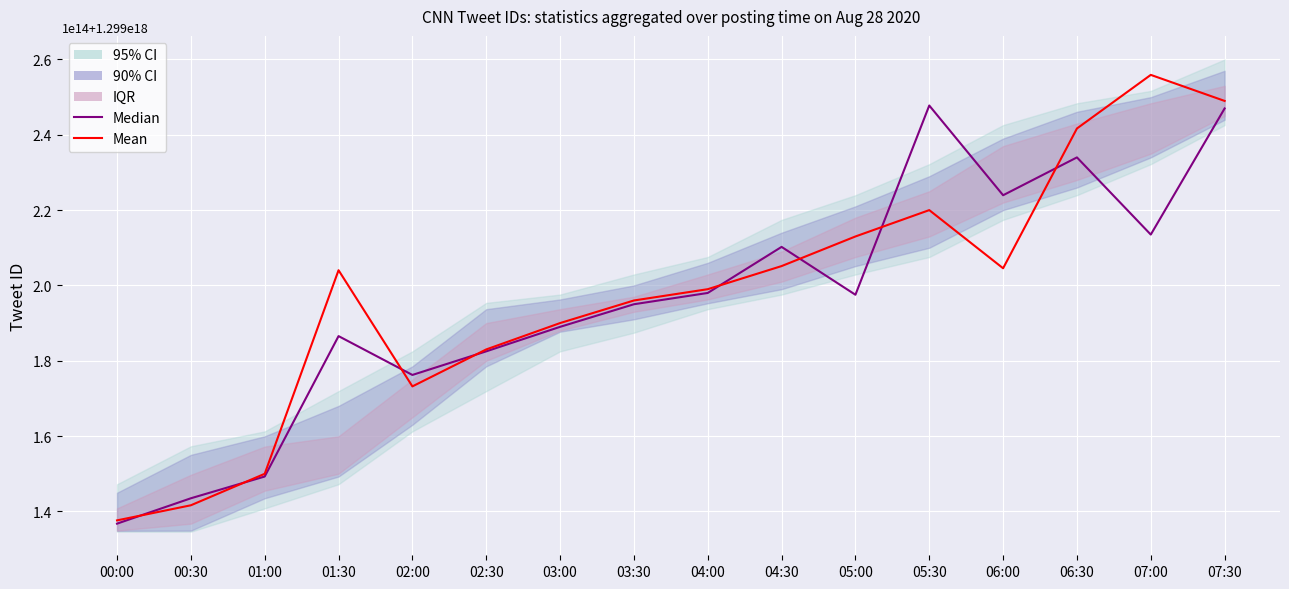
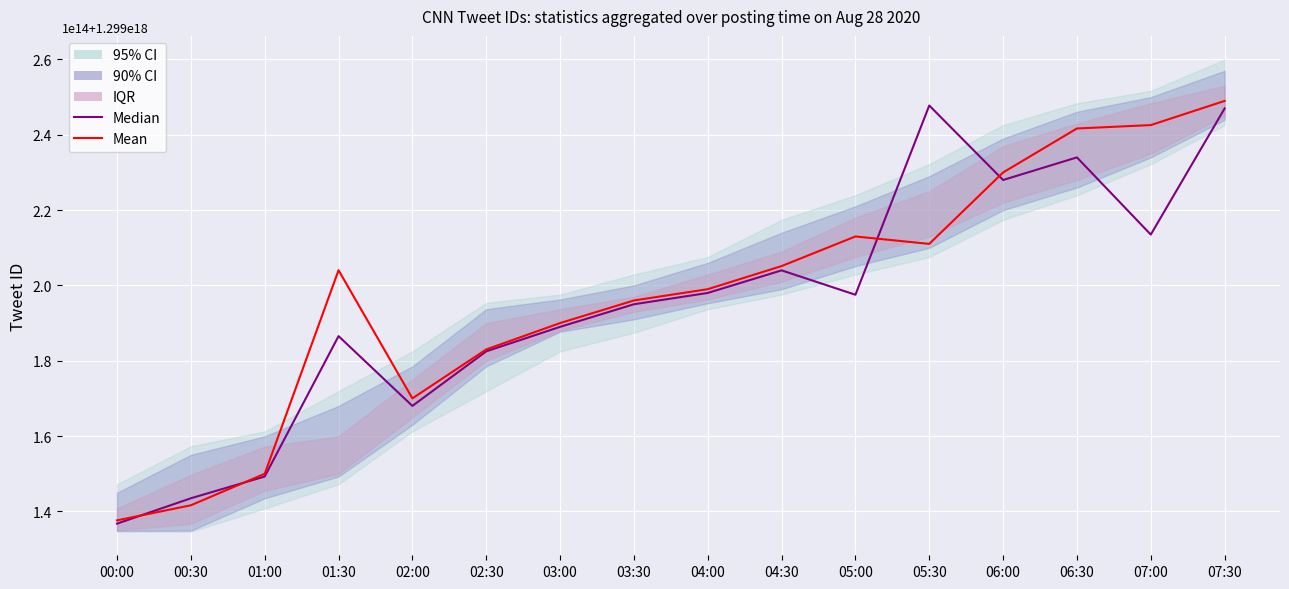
  {
    "Median": {
      "00:00": 1299137000000000000,
      "00:30": 1299143000000000000,
      "01:00": 1299149000000000000,
      "01:30": 1299187000000000000,
-     "02:00": 1299176000000000000,
+     "02:00": 1299168000000000000,
      "03:00": 1299189000000000000,
      "03:30": 1299195000000000000,
      "04:00": 1299198000000000000,
-     "04:30": 1299210000000000000,
+     "04:30": 1299204000000000000,
      "05:00": 1299198000000000000,
      "05:30": 1299248000000000000,
-     "06:00": 1299224000000000000,
+     "06:00": 1299228000000000000,
      "06:30": 1299234000000000000,
      "07:00": 1299214000000000000,
      "07:30": 1299247000000000000
    },
    "Mean": {
      "00:00": 1299138000000000000,
      "00:30": 1299142000000000000,
      "01:00": 1299150000000000000,
      "01:30": 1299204000000000000,
-     "02:00": 1299173000000000000,
+     "02:00": 1299170000000000000,
      "03:00": 1299190000000000000,
      "03:30": 1299196000000000000,
      "04:00": 1299199000000000000,
      "04:30": 1299205000000000000,
      "05:00": 1299213000000000000,
-     "05:30": 1299220000000000000,
-     "06:00": 1299205000000000000,
+     "05:30": 1299211000000000000,
+     "06:00": 1299230000000000000,
      "06:30": 1299242000000000000,
-     "07:00": 1299256000000000000,
+     "07:00": 1299243000000000000,
      "07:30": 1299249000000000000
    }
  }
